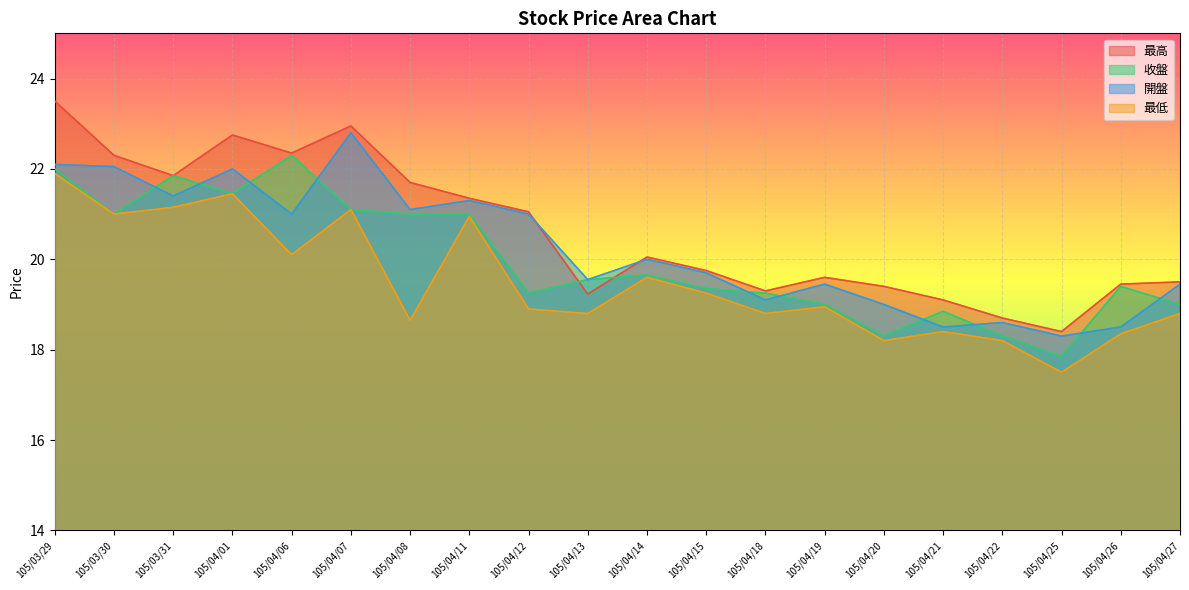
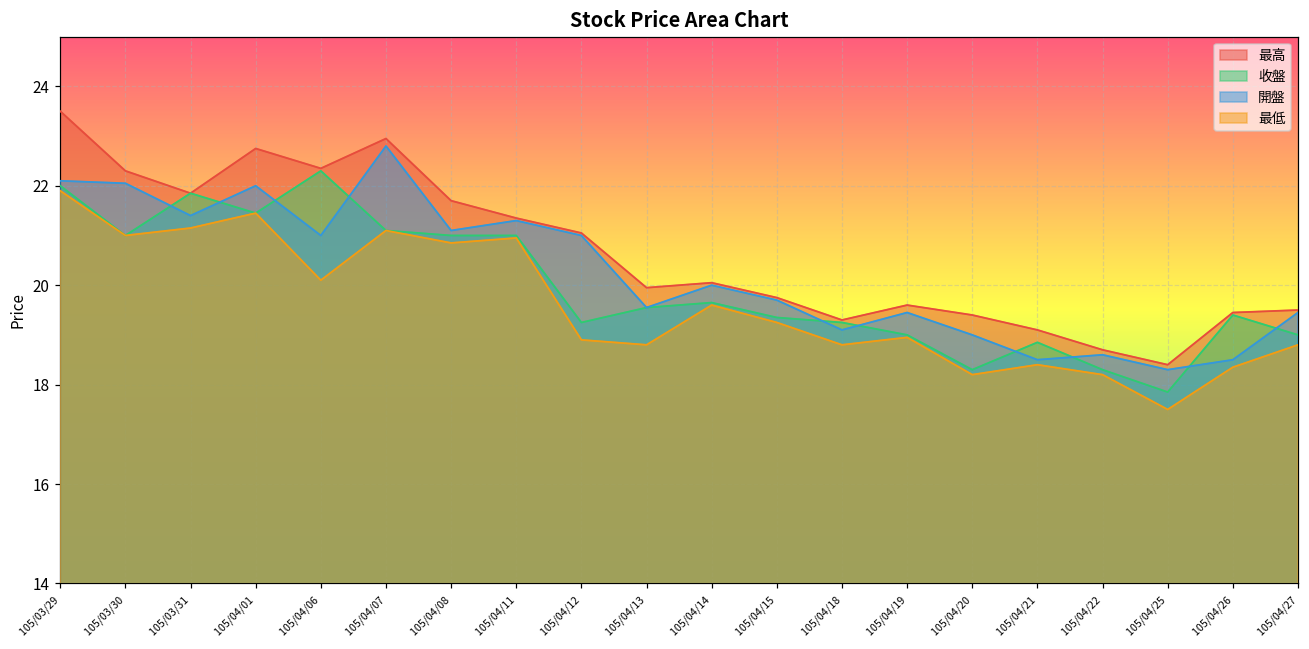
  {
    "最高": {
      "105/03/29": 23.5,
      "105/03/30": 22.3,
      "105/04/01": 22.8,
      "105/04/07": 23.0,
      "105/04/08": 21.7,
-     "105/04/13": 19.2,
+     "105/04/13": 20.0,
      "105/04/19": 19.6,
      "105/04/20": 19.4,
      "105/04/21": 19.1,
      "105/04/22": 18.7,
      "105/04/25": 18.4
    },
    "收盤": {
      "105/03/29": 22.0,
      "105/04/08": 21.0,
      "105/04/12": 19.3,
      "105/04/15": 19.4,
      "105/04/20": 18.3,
      "105/04/21": 18.9,
      "105/04/22": 18.3,
      "105/04/25": 17.9,
      "105/04/27": 19.0
    },
    "開盤": {
      "105/03/29": 22.1,
      "105/03/30": 22.1,
      "105/03/31": 21.4,
      "105/04/01": 22.0,
      "105/04/06": 21.0,
      "105/04/07": 22.8,
      "105/04/08": 21.1,
      "105/04/18": 19.1,
      "105/04/19": 19.5,
      "105/04/20": 19.0,
      "105/04/21": 18.5,
      "105/04/22": 18.6,
      "105/04/25": 18.3,
      "105/04/26": 18.5
    },
    "最低": {
      "105/03/29": 21.9,
      "105/03/31": 21.2,
      "105/04/06": 20.1,
-     "105/04/08": 18.7,
+     "105/04/08": 20.9,
      "105/04/12": 18.9,
      "105/04/13": 18.8,
      "105/04/15": 19.3,
      "105/04/18": 18.8,
      "105/04/20": 18.2,
      "105/04/21": 18.4,
      "105/04/22": 18.2,
      "105/04/25": 17.5,
      "105/04/26": 18.4,
      "105/04/27": 18.8
    }
  }
